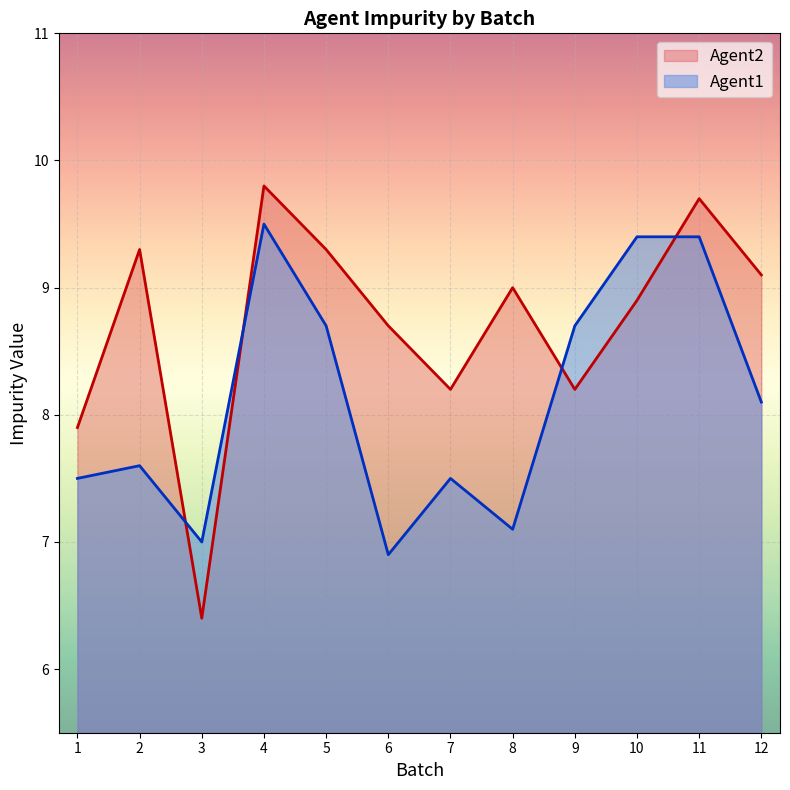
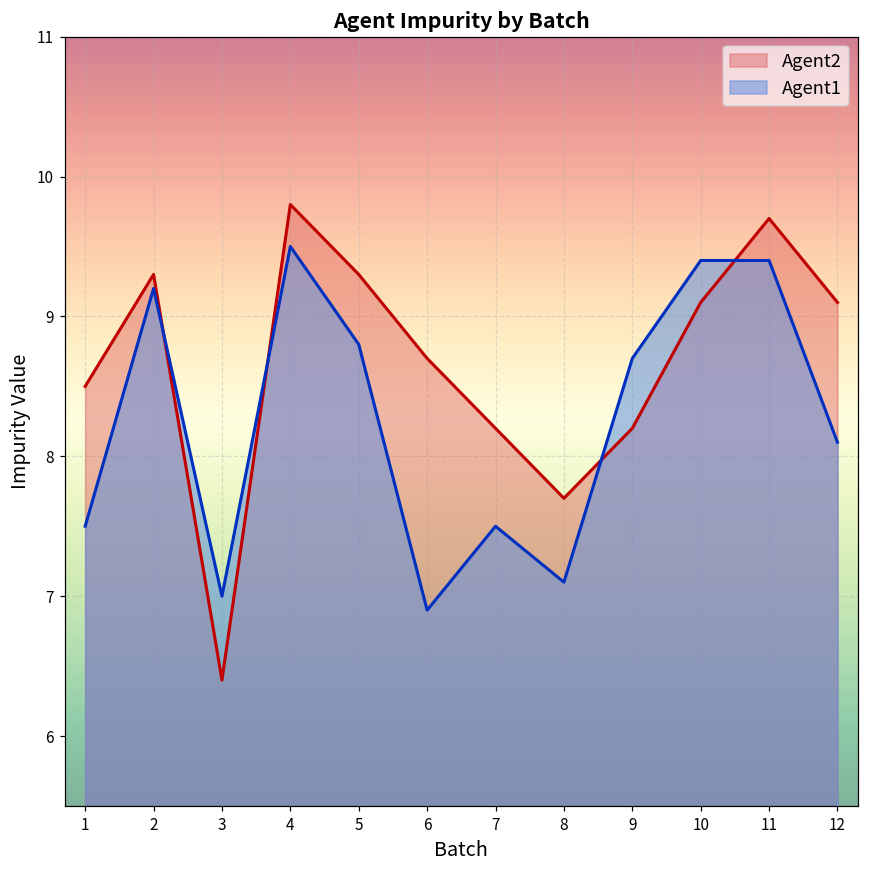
  {
    "Agent2": {
-     "1": 7.9,
+     "1": 8.5,
      "2": 9.3,
      "3": 6.4,
      "4": 9.8,
      "5": 9.3,
      "6": 8.7,
      "7": 8.2,
-     "8": 9.0,
+     "8": 7.7,
      "9": 8.2,
-     "10": 8.9,
+     "10": 9.1,
      "11": 9.7,
      "12": 9.1
    },
    "Agent1": {
      "1": 7.5,
-     "2": 7.6,
+     "2": 9.2,
      "3": 7.0,
      "4": 9.5,
-     "5": 8.7,
+     "5": 8.8,
      "6": 6.9,
      "7": 7.5,
      "8": 7.1,
      "9": 8.7,
      "10": 9.4,
      "11": 9.4,
      "12": 8.1
    }
  }
